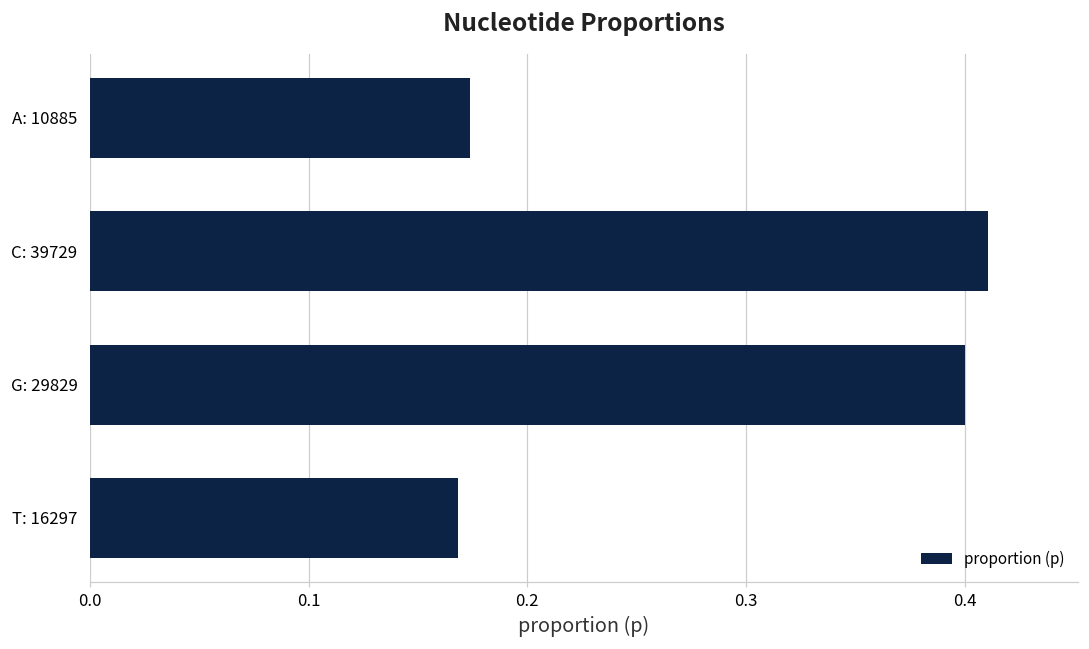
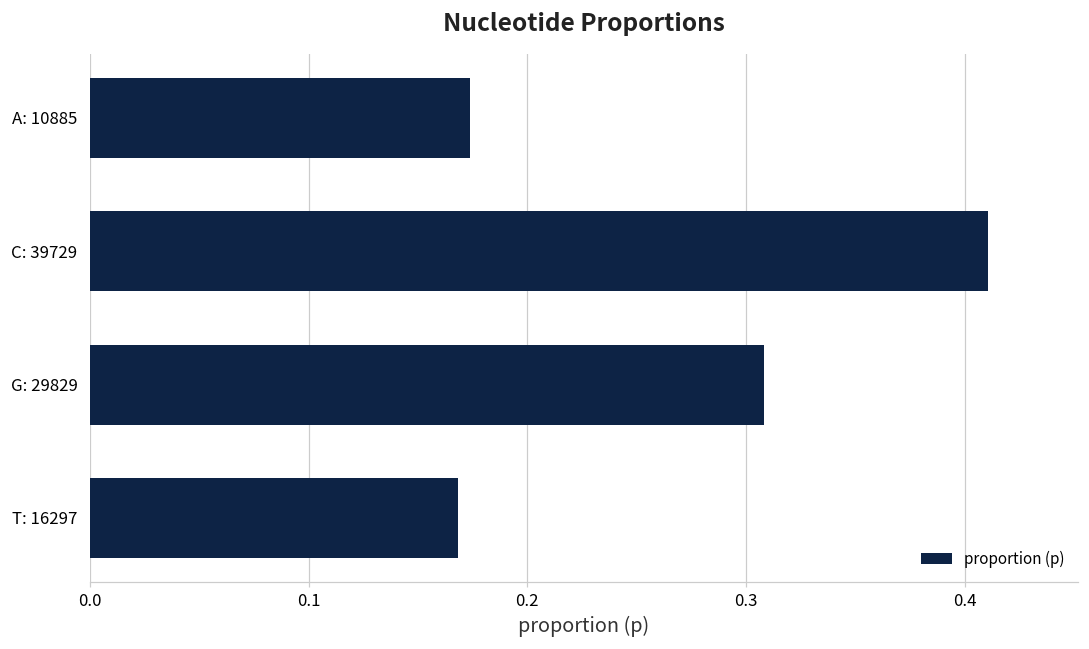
  {
    "A: 10885": 0.174,
    "C: 39729": 0.411,
-   "G: 29829": 0.400,
+   "G: 29829": 0.308,
    "T: 16297": 0.168
  }
